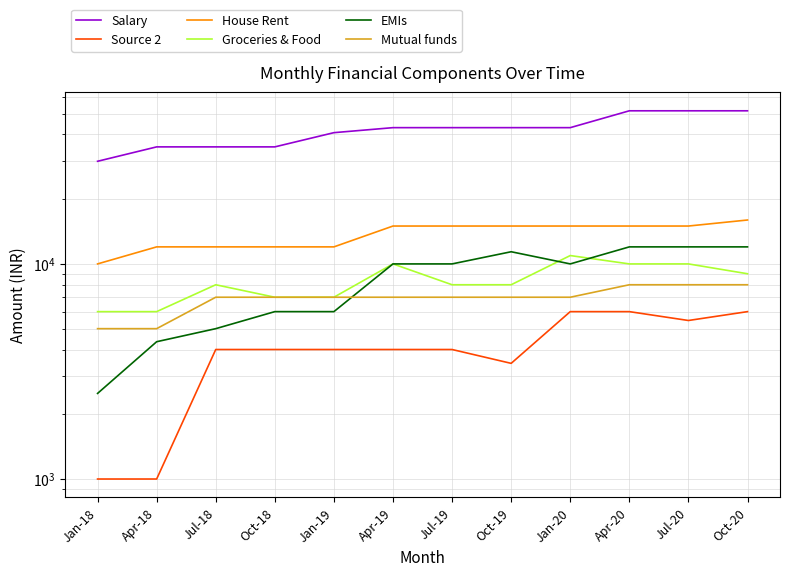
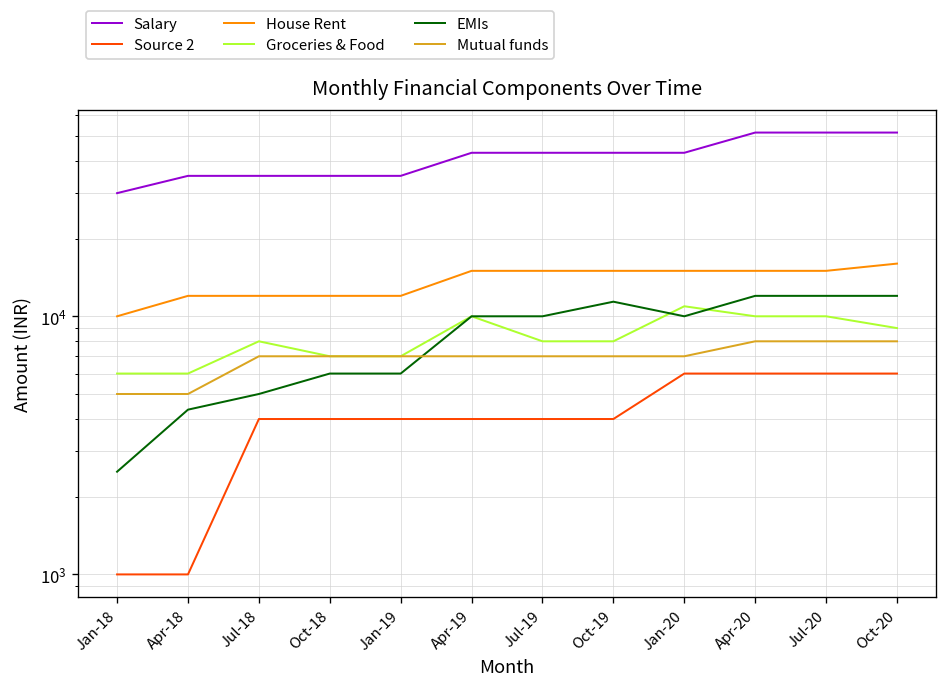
  {
    "Salary": {
      "Jan-18": 30000,
      "Apr-18": 35000,
      "Jul-18": 35000,
      "Oct-18": 35000,
-     "Jan-19": 41000,
+     "Jan-19": 35000,
      "Apr-19": 43000,
      "Jul-19": 43000,
      "Oct-19": 43000,
      "Jan-20": 43000,
      "Apr-20": 52000,
      "Jul-20": 52000,
      "Oct-20": 52000
    },
    "Source 2": {
      "Jan-18": 1000,
      "Apr-18": 1000,
      "Jul-18": 4000,
      "Oct-18": 4000,
      "Jan-19": 4000,
      "Apr-19": 4000,
      "Jul-19": 4000,
-     "Oct-19": 3400,
+     "Oct-19": 4000,
      "Jan-20": 6000,
      "Apr-20": 6000,
-     "Jul-20": 5500,
+     "Jul-20": 6000,
      "Oct-20": 6000
    },
    "Groceries & Food": {
      "Jan-18": 6000,
      "Apr-18": 6000,
      "Jul-18": 8000,
      "Jul-19": 8000,
      "Oct-19": 8000,
      "Jan-20": 11000,
      "Apr-20": 10000,
      "Jul-20": 10000,
      "Oct-20": 9000
    },
    "EMIs": {
      "Jan-18": 2500,
      "Apr-18": 4300,
      "Jul-18": 5000,
      "Oct-18": 6000,
      "Jan-19": 6000,
      "Jul-19": 10000,
      "Oct-19": 11000,
      "Jan-20": 10000,
      "Apr-20": 12000,
      "Jul-20": 12000,
      "Oct-20": 12000
    }
  }
